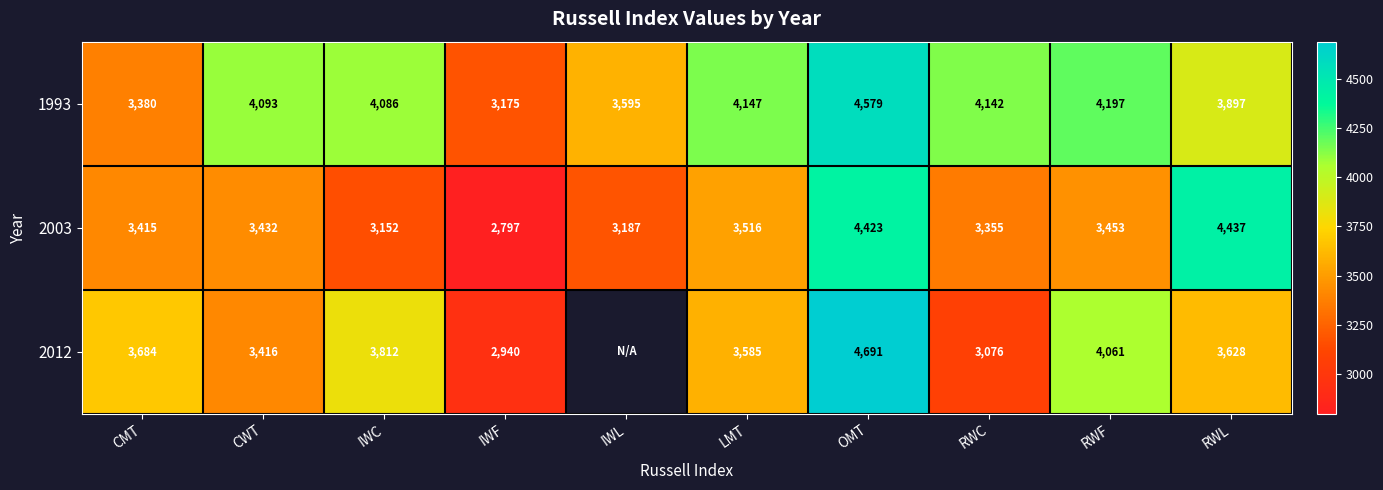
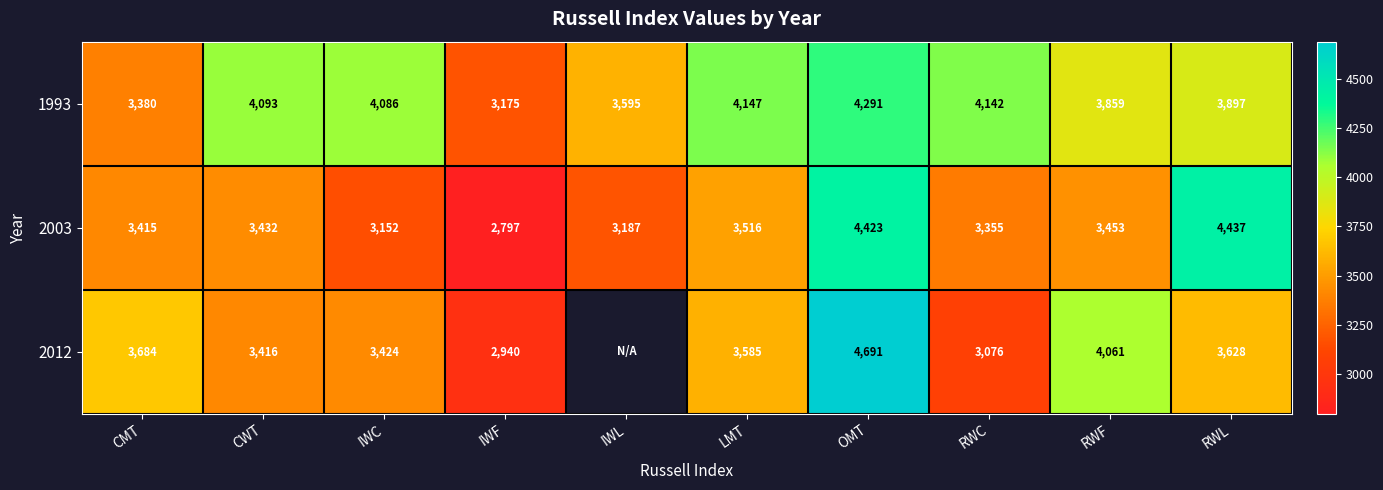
  {
    "1993": {
      "CMT": "3,380",
      "CWT": "4,093",
      "IWC": "4,086",
      "IWF": "3,175",
      "IWL": "3,595",
      "LMT": "4,147",
-     "OMT": "4,579",
+     "OMT": "4,291",
      "RWC": "4,142",
-     "RWF": "4,197",
+     "RWF": "3,859",
      "RWL": "3,897"
    },
    "2003": {
      "CMT": "3,415",
      "CWT": "3,432",
      "IWC": "3,152",
      "IWF": "2,797",
      "IWL": "3,187",
      "LMT": "3,516",
      "OMT": "4,423",
      "RWC": "3,355",
      "RWF": "3,453",
      "RWL": "4,437"
    },
    "2012": {
      "CMT": "3,684",
      "CWT": "3,416",
-     "IWC": "3,812",
+     "IWC": "3,424",
      "IWF": "2,940",
      "LMT": "3,585",
      "OMT": "4,691",
      "RWC": "3,076",
      "RWF": "4,061",
      "RWL": "3,628"
    }
  }
